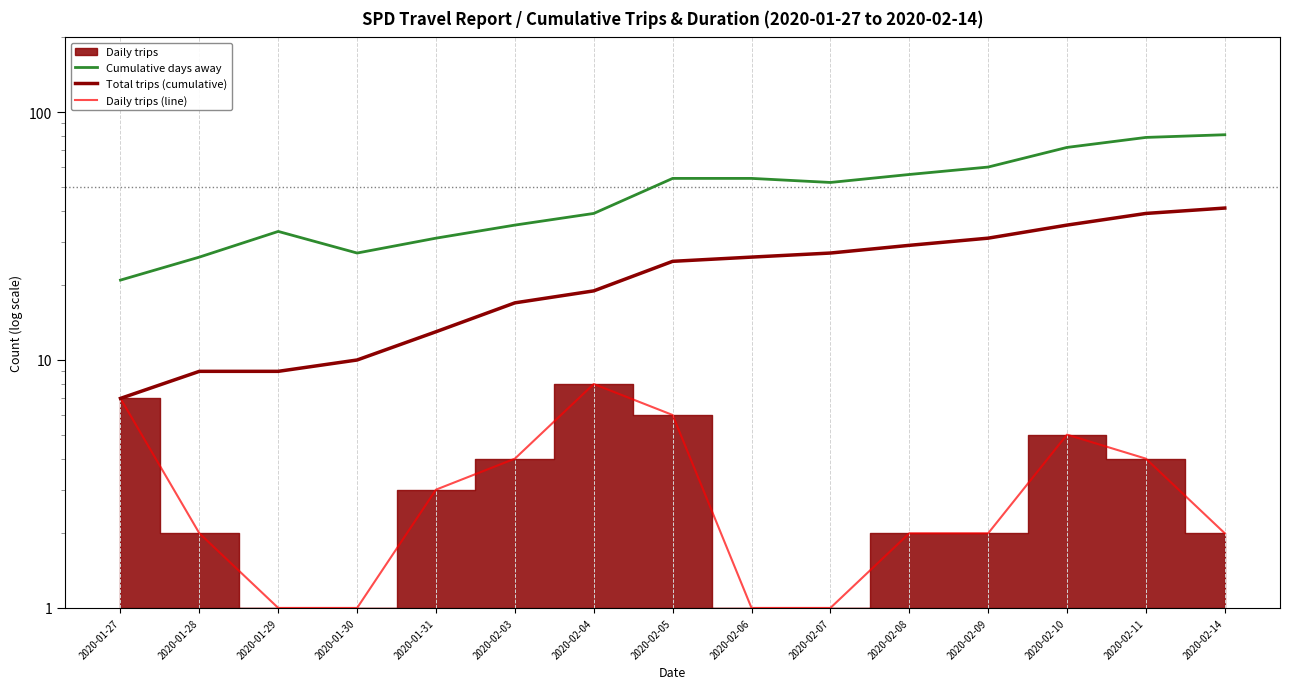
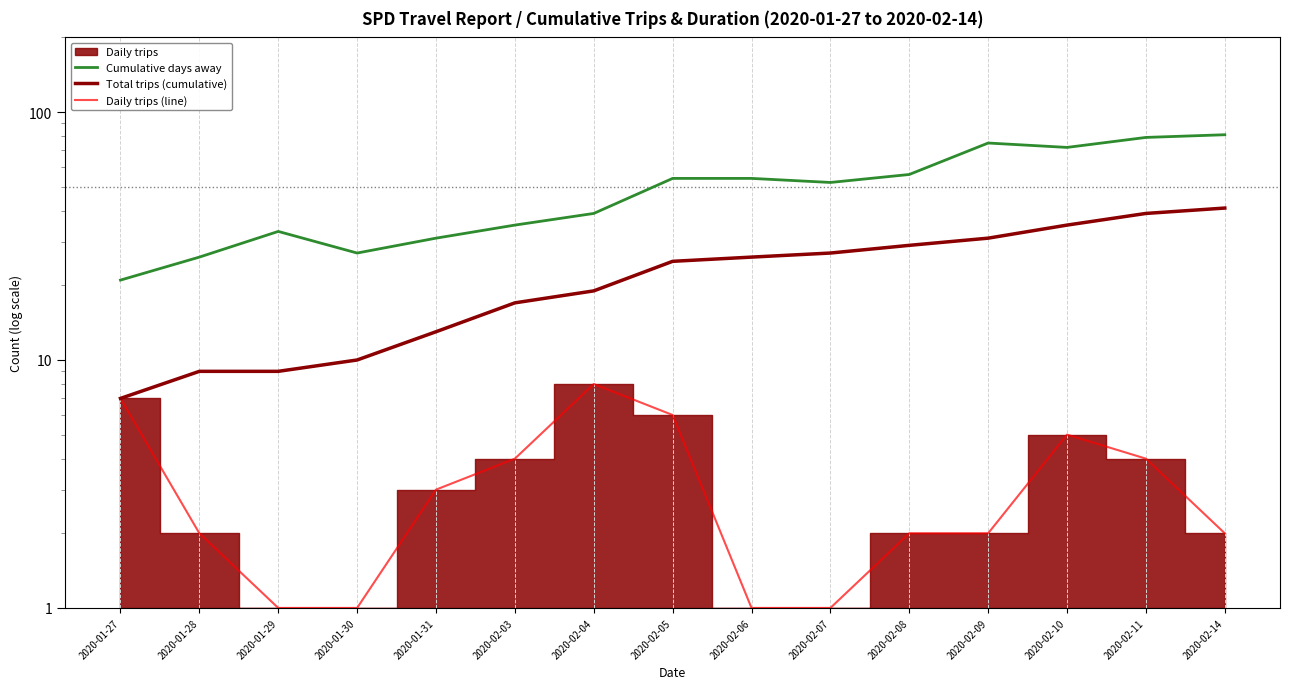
  {
    "Cumulative days away": {
      "2020-01-27": 21,
      "2020-01-28": 26,
      "2020-01-29": 33,
      "2020-01-30": 27,
      "2020-01-31": 31,
      "2020-02-03": 35,
      "2020-02-04": 39,
      "2020-02-05": 54,
      "2020-02-06": 54,
      "2020-02-07": 52,
      "2020-02-08": 56,
-     "2020-02-09": 60,
+     "2020-02-09": 75,
      "2020-02-10": 72,
      "2020-02-11": 79,
      "2020-02-14": 81
    },
    "Daily trips (line)": {
      "2020-01-28": 2,
      "2020-01-29": 1,
      "2020-01-30": 1,
      "2020-01-31": 3,
      "2020-02-03": 4,
      "2020-02-04": 8,
      "2020-02-05": 6,
      "2020-02-06": 1,
      "2020-02-07": 1,
      "2020-02-08": 2,
      "2020-02-09": 2,
      "2020-02-10": 5,
      "2020-02-11": 4
    }
  }
